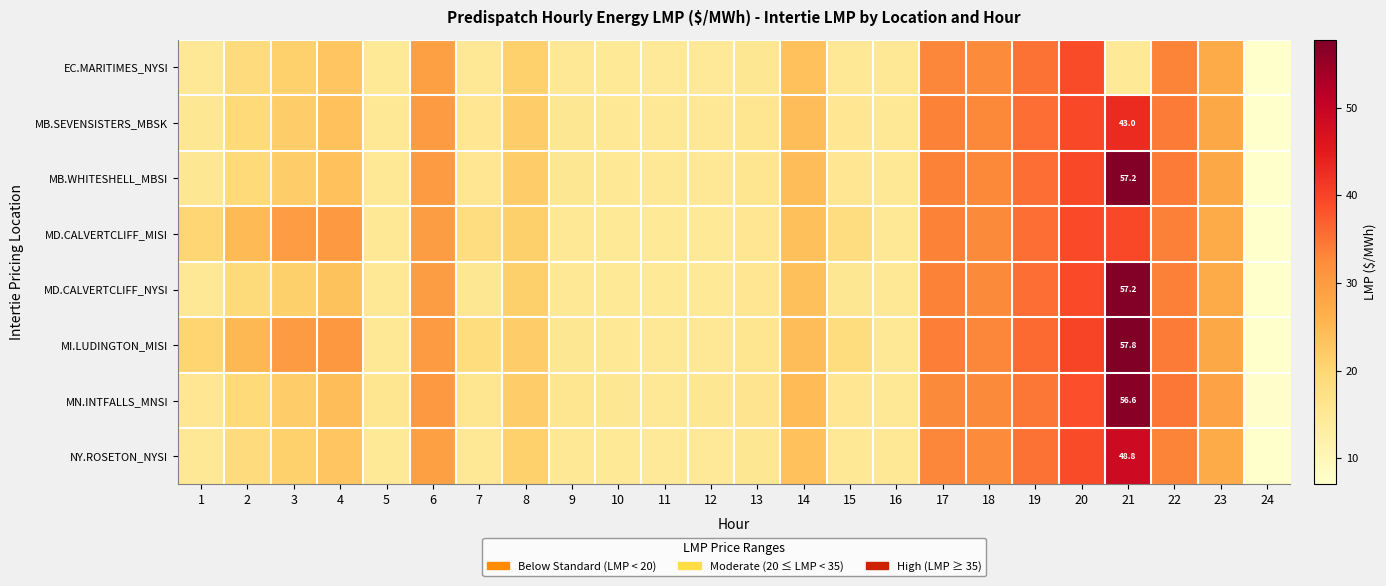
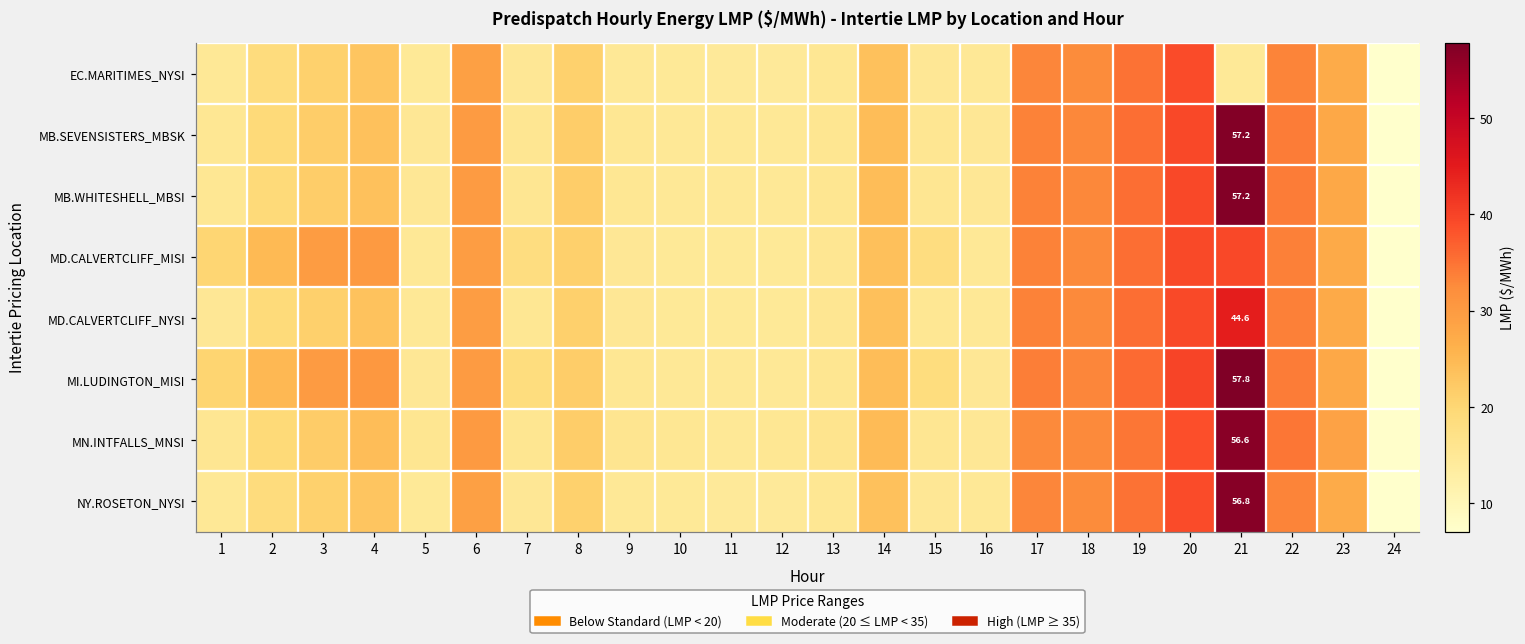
  {
    "MB.SEVENSISTERS_MBSK": {
-     "21": 43.0
+     "21": 57.2
    },
    "MB.WHITESHELL_MBSI": {
      "21": 57.2
    },
    "MD.CALVERTCLIFF_NYSI": {
-     "21": 57.2
+     "21": 44.6
    },
    "MI.LUDINGTON_MISI": {
      "21": 57.8
    },
    "MN.INTFALLS_MNSI": {
      "21": 56.6
    },
    "NY.ROSETON_NYSI": {
-     "21": 48.8
+     "21": 56.8
    }
  }
